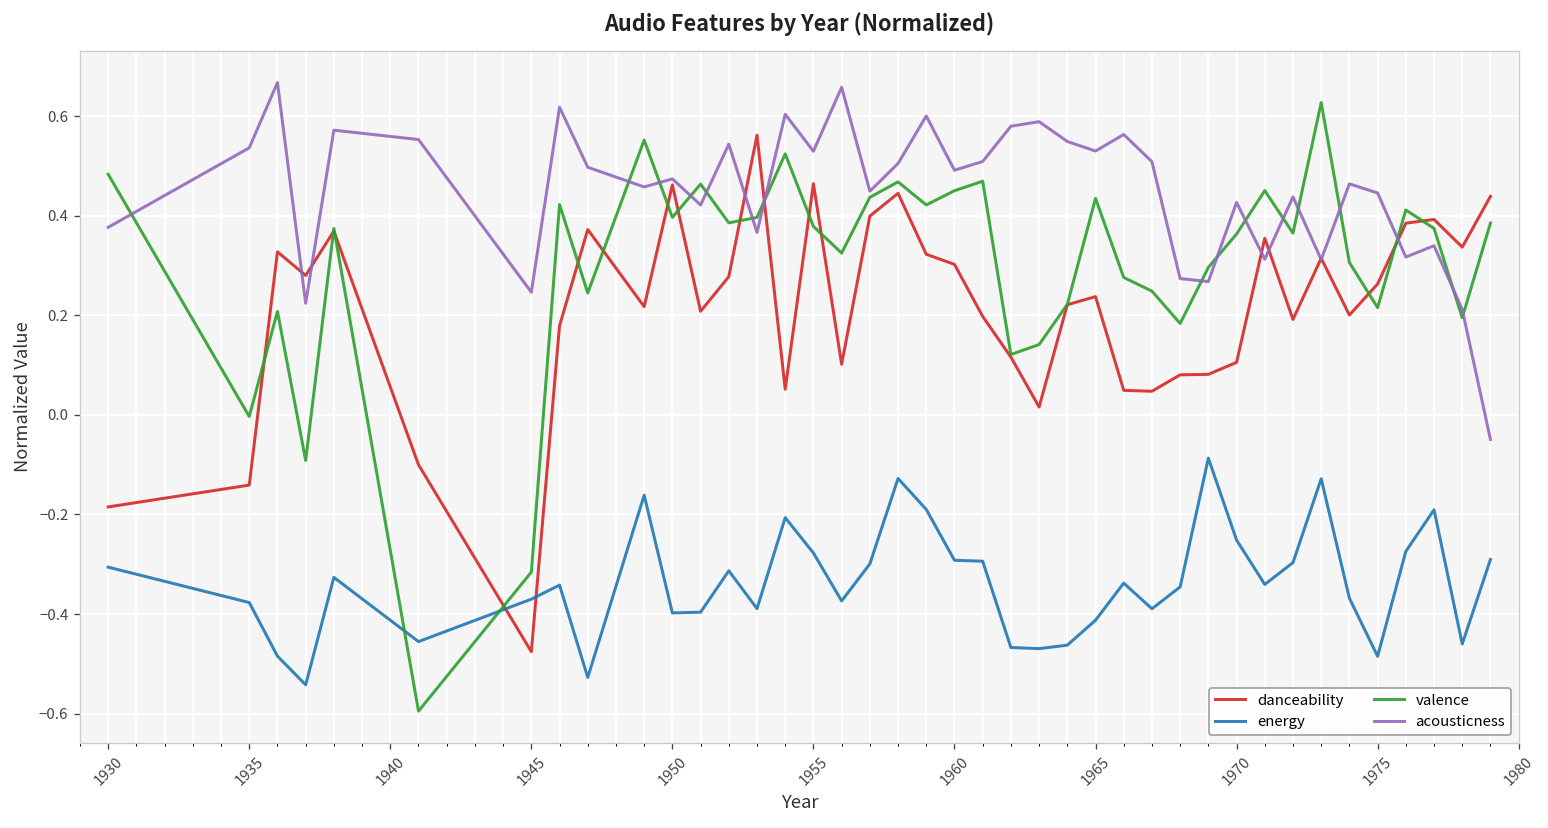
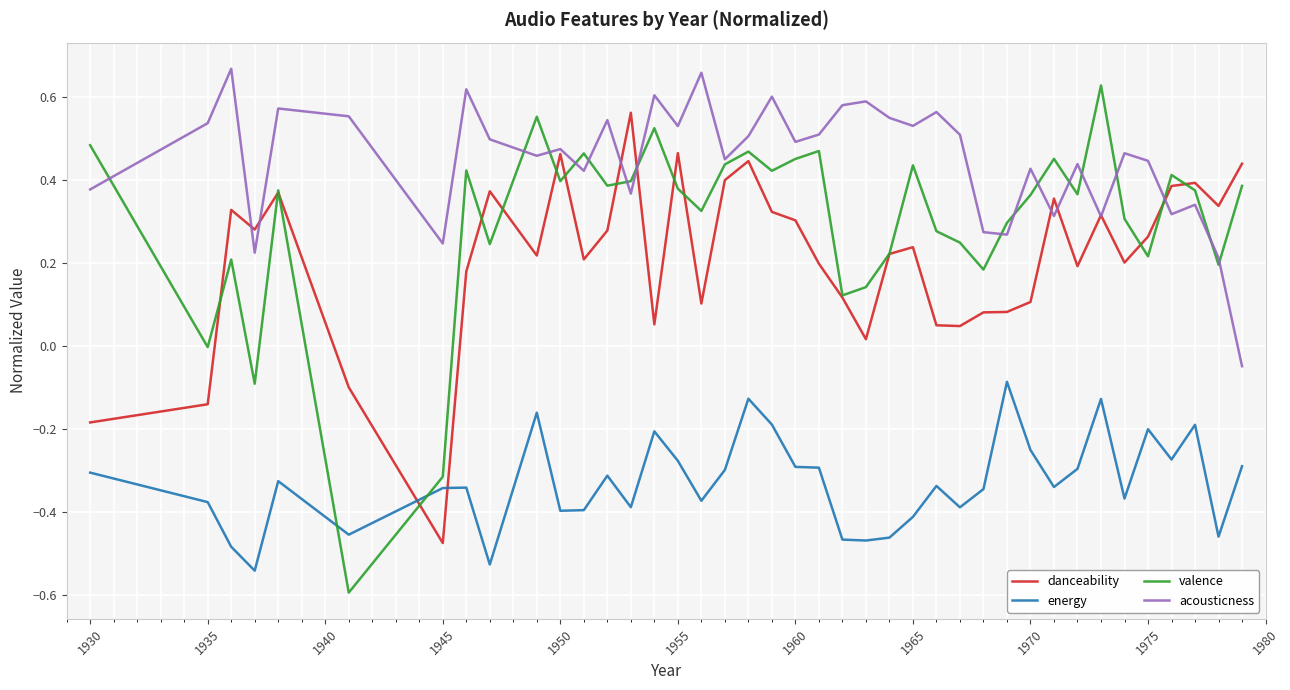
  {
    "danceability": {
      "1930": -0.18,
      "1935": -0.14,
      "1945": -0.48,
      "1950": 0.46,
      "1955": 0.46,
      "1960": 0.30,
      "1965": 0.24,
      "1970": 0.11,
      "1975": 0.26
    },
    "energy": {
      "1930": -0.31,
      "1935": -0.38,
-     "1945": -0.37,
+     "1945": -0.34,
      "1950": -0.40,
      "1955": -0.28,
      "1960": -0.29,
      "1965": -0.41,
      "1970": -0.25,
-     "1975": -0.48
+     "1975": -0.20
    },
    "valence": {
      "1930": 0.48,
      "1935": 0.00,
      "1945": -0.32,
      "1950": 0.40,
      "1955": 0.38,
      "1960": 0.45,
      "1965": 0.44,
      "1970": 0.36,
      "1975": 0.22
    },
    "acousticness": {
      "1930": 0.38,
      "1935": 0.54,
      "1945": 0.25,
      "1950": 0.47,
      "1955": 0.53,
      "1960": 0.49,
      "1965": 0.53,
      "1970": 0.43,
      "1975": 0.45
    }
  }
